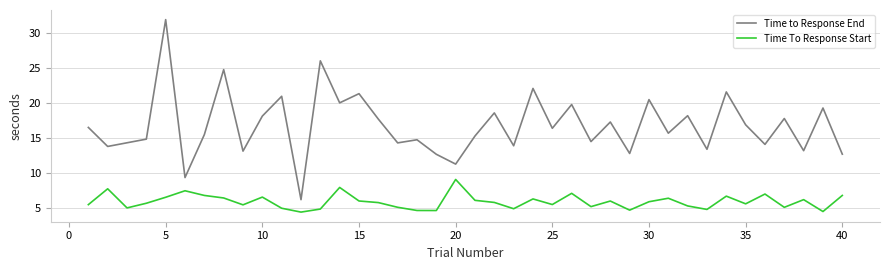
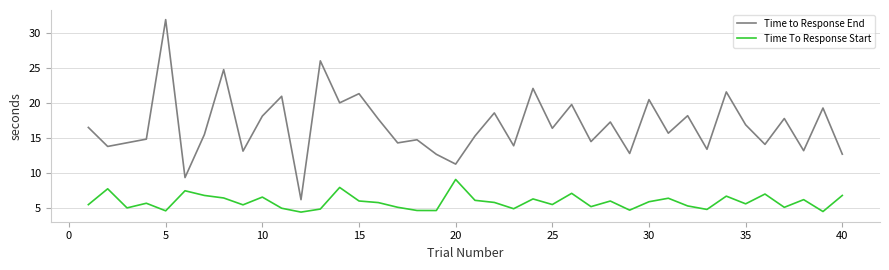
  {
    "Time to Response End": {
      "5": 32,
      "10": 18,
      "15": 21,
      "20": 11,
      "25": 16,
      "30": 21,
      "35": 17,
      "40": 13
    },
    "Time To Response Start": {
-     "5": 7,
+     "5": 5,
      "10": 7,
      "15": 6,
      "20": 9,
      "25": 6,
      "30": 6,
      "35": 6,
      "40": 7
    }
  }
